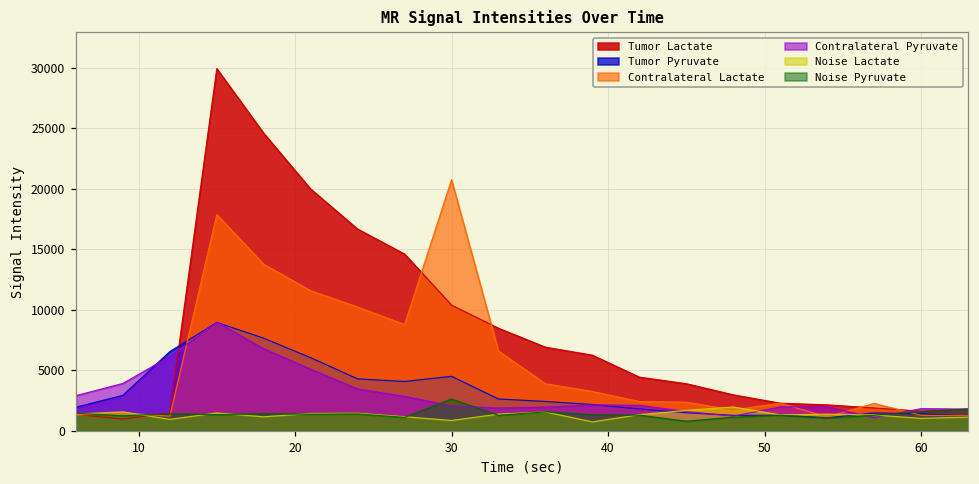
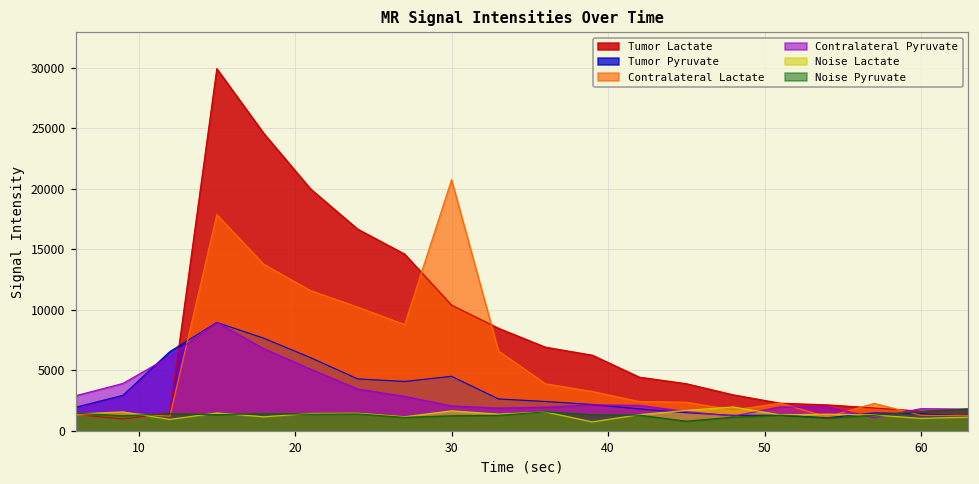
  {
    "Tumor Lactate": {
      "30": 10400
    },
    "Tumor Pyruvate": {
      "30": 4500
    },
    "Contralateral Lactate": {
      "30": 20700
    },
    "Contralateral Pyruvate": {
      "30": 2100
    },
    "Noise Lactate": {
-     "30": 900,
+     "30": 1700,
      "60": 1000
    },
    "Noise Pyruvate": {
-     "30": 2600
+     "30": 1200
    }
  }
